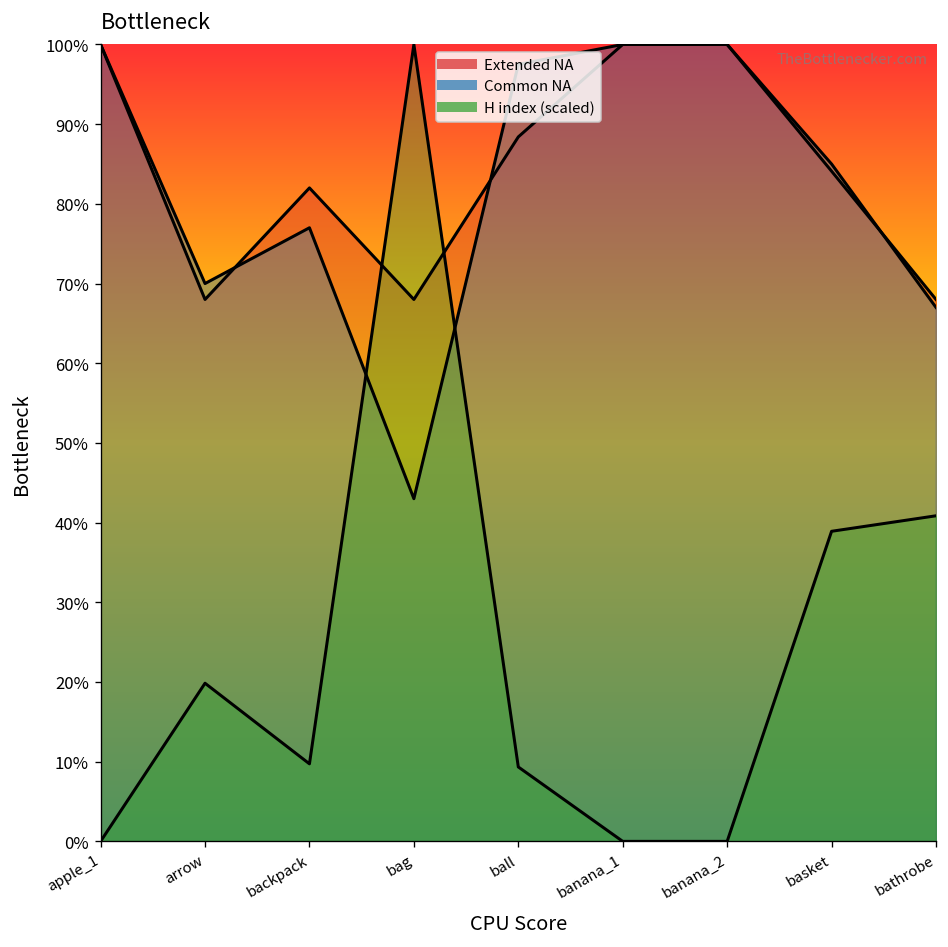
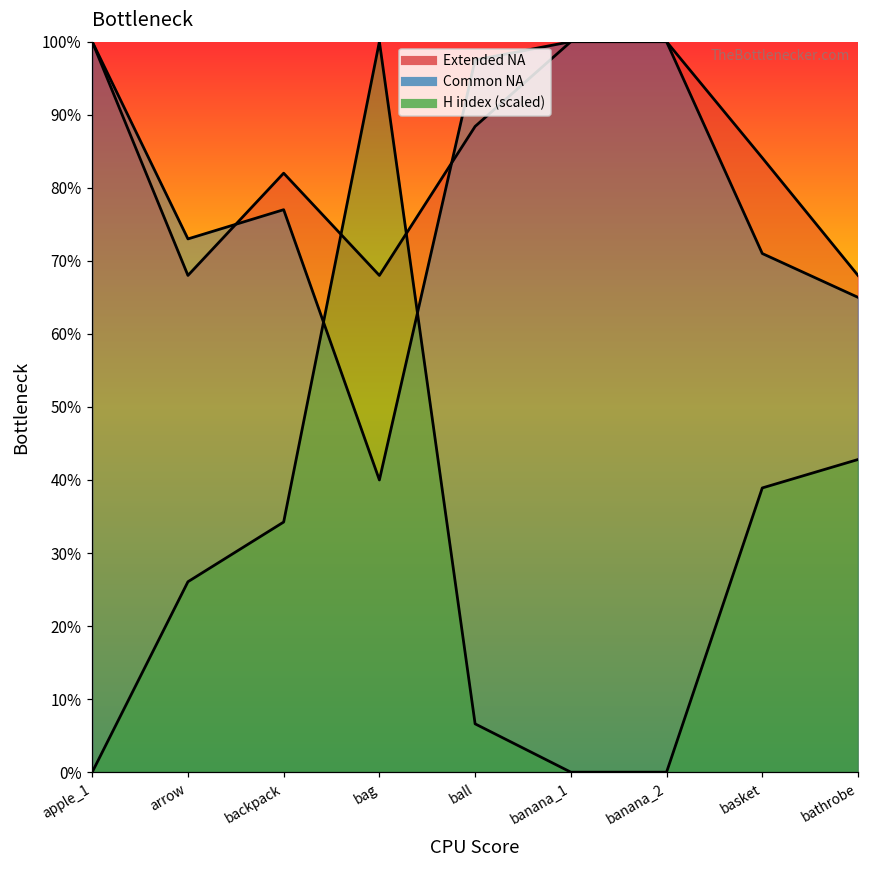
  {
    "Extended NA": {
      "arrow": "68%",
      "backpack": "82%",
      "bag": "68%",
      "ball": "88%",
      "basket": "84%",
      "bathrobe": "68%"
    },
    "Common NA": {
-     "arrow": "70%",
+     "arrow": "73%",
      "backpack": "77%",
-     "bag": "43%",
-     "basket": "85%",
-     "bathrobe": "67%"
+     "bag": "40%",
+     "basket": "71%",
+     "bathrobe": "65%"
    },
    "H index (scaled)": {
      "apple_1": "0%",
-     "arrow": "20%",
-     "backpack": "10%",
+     "arrow": "26%",
+     "backpack": "34%",
      "bag": "100%",
-     "ball": "9%",
+     "ball": "7%",
      "banana_1": "0%",
      "banana_2": "0%",
      "basket": "39%",
-     "bathrobe": "41%"
+     "bathrobe": "43%"
    }
  }
